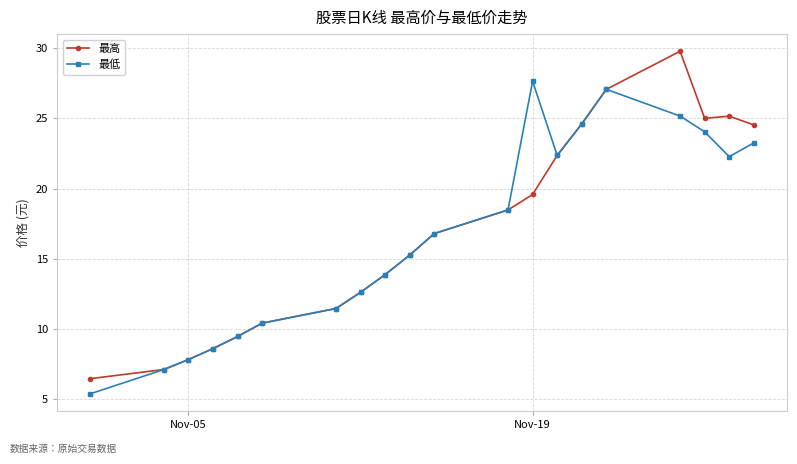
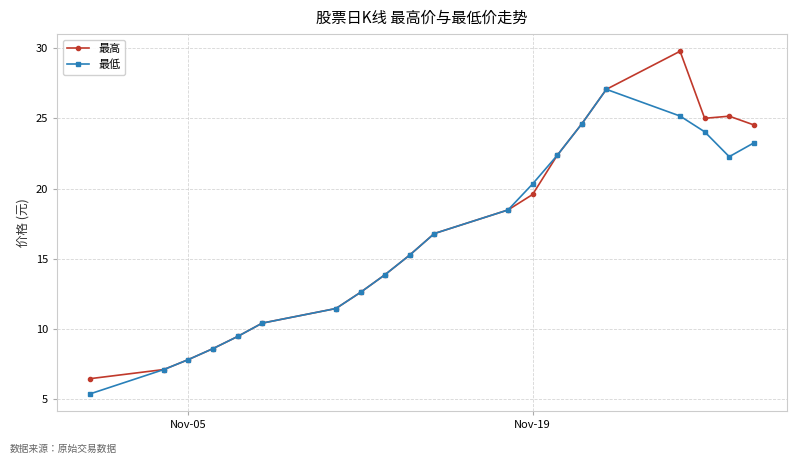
  {
    "最高": {
      "Nov-19": 19.6
    },
    "最低": {
-     "Nov-19": 27.6
+     "Nov-19": 20.3
    }
  }
